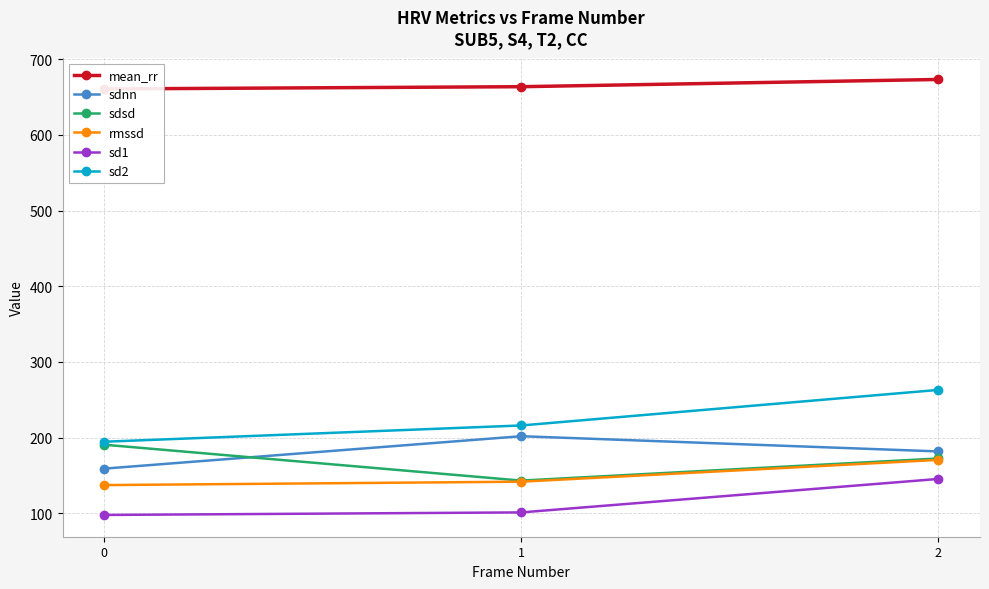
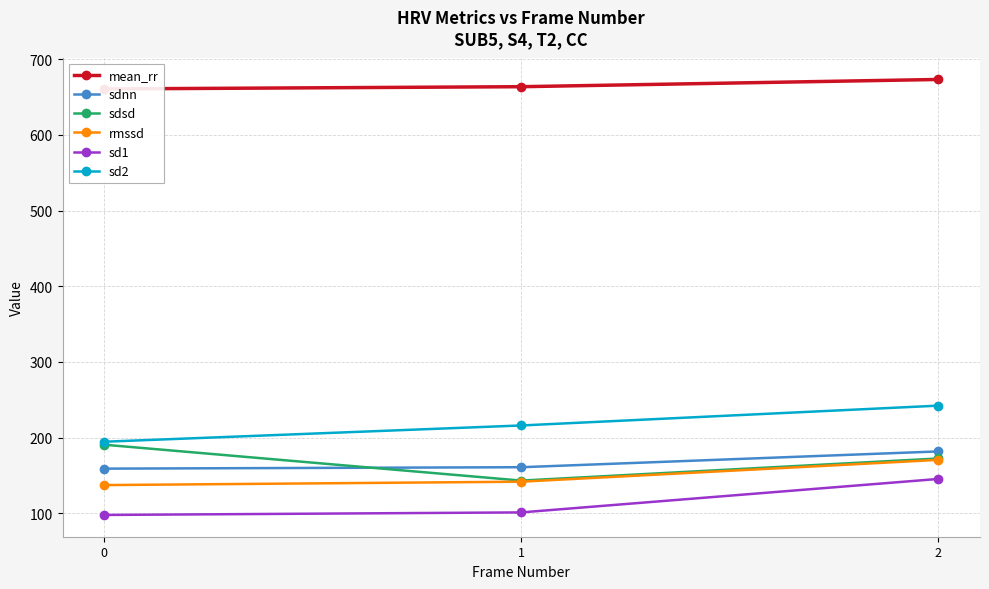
  {
    "mean_rr": {
      "1": 660,
      "2": 670
    },
    "sdnn": {
      "0": 160,
-     "1": 200,
+     "1": 160,
      "2": 180
    },
    "sdsd": {
      "0": 190
    },
    "rmssd": {
      "0": 140
    },
    "sd1": {
      "0": 100,
      "1": 100,
      "2": 150
    },
    "sd2": {
      "0": 190,
      "1": 220,
-     "2": 260
+     "2": 240
    }
  }
